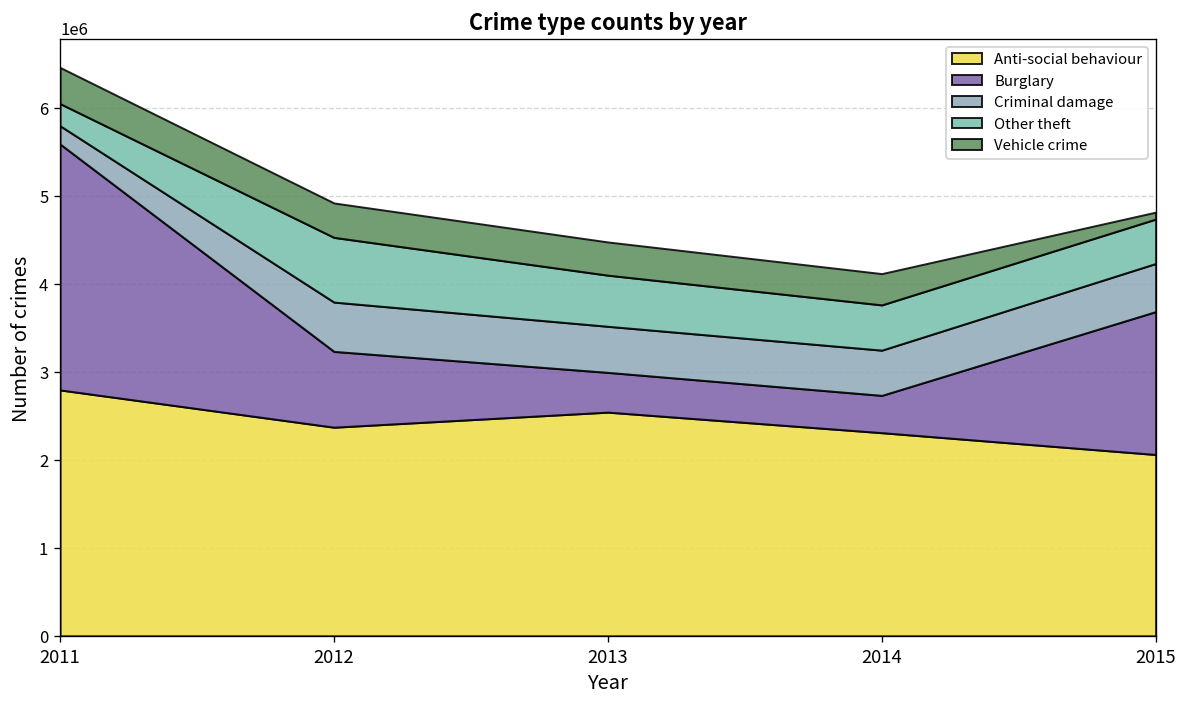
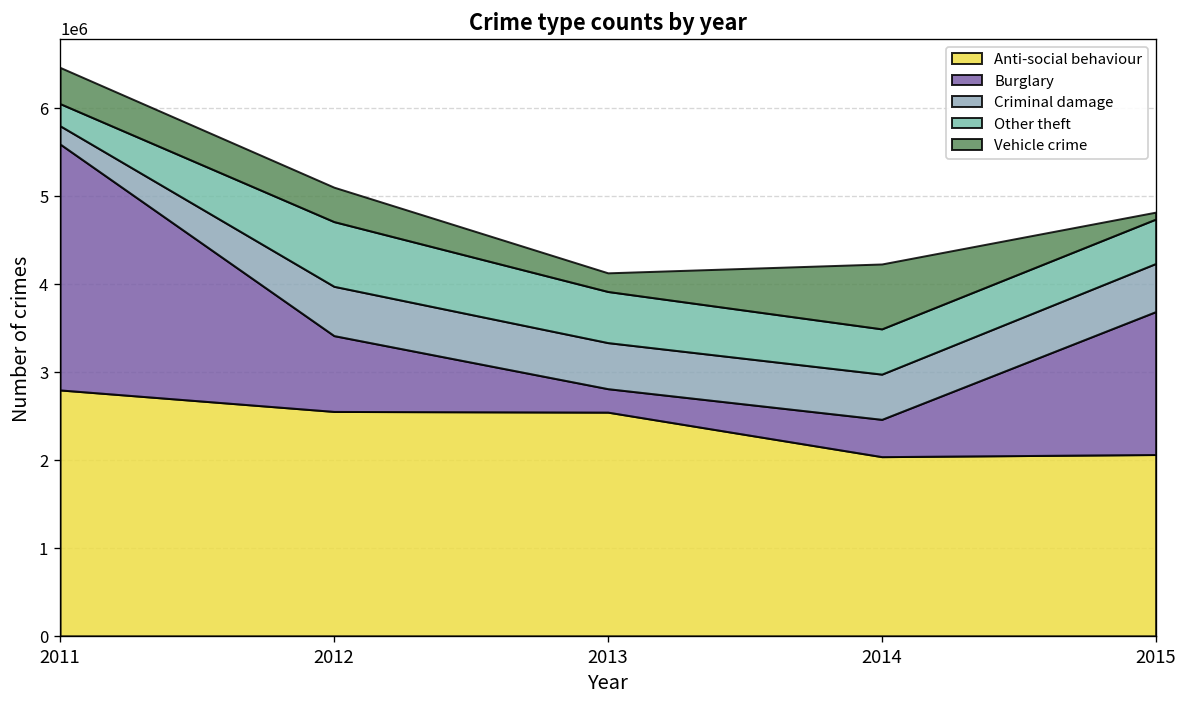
  {
    "Anti-social behaviour": {
      "2011": 2800000,
-     "2012": 2400000,
+     "2012": 2500000,
      "2013": 2500000,
-     "2014": 2300000,
+     "2014": 2000000,
      "2015": 2100000
    },
    "Burglary": {
      "2011": 2800000,
      "2012": 900000,
-     "2013": 500000,
+     "2013": 300000,
      "2014": 400000,
      "2015": 1600000
    },
    "Vehicle crime": {
      "2011": 400000,
      "2012": 400000,
-     "2013": 400000,
-     "2014": 400000,
+     "2013": 200000,
+     "2014": 700000,
      "2015": 100000
    }
  }
